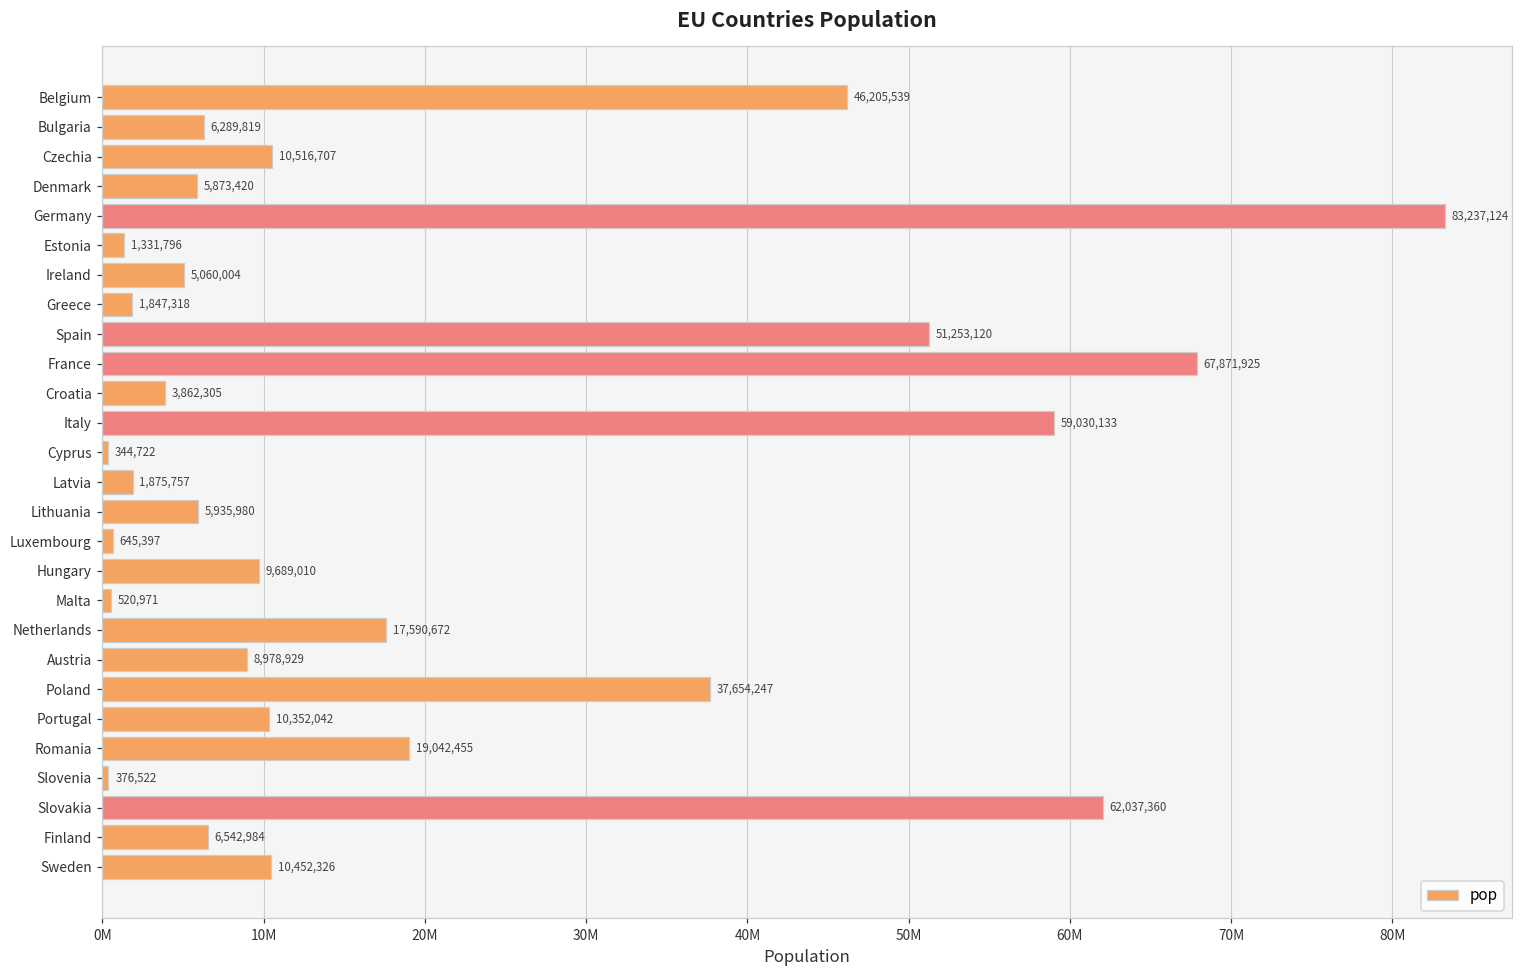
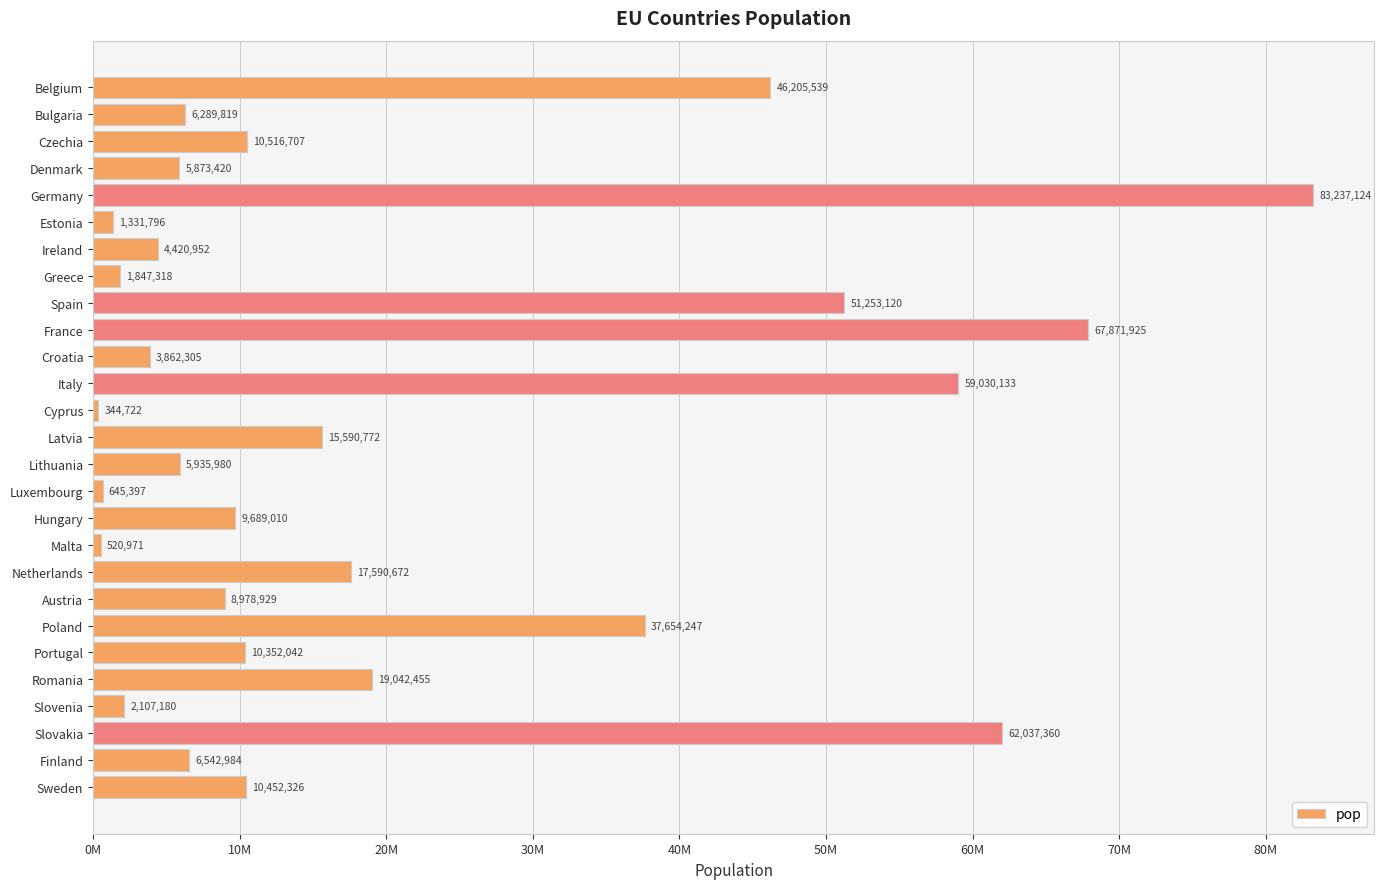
  {
    "Belgium": "46,205,539",
    "Bulgaria": "6,289,819",
    "Czechia": "10,516,707",
    "Denmark": "5,873,420",
    "Germany": "83,237,124",
    "Estonia": "1,331,796",
-   "Ireland": "5,060,004",
+   "Ireland": "4,420,952",
    "Greece": "1,847,318",
    "Spain": "51,253,120",
    "France": "67,871,925",
    "Croatia": "3,862,305",
    "Italy": "59,030,133",
    "Cyprus": "344,722",
-   "Latvia": "1,875,757",
+   "Latvia": "15,590,772",
    "Lithuania": "5,935,980",
    "Luxembourg": "645,397",
    "Hungary": "9,689,010",
    "Malta": "520,971",
    "Netherlands": "17,590,672",
    "Austria": "8,978,929",
    "Poland": "37,654,247",
    "Portugal": "10,352,042",
    "Romania": "19,042,455",
-   "Slovenia": "376,522",
+   "Slovenia": "2,107,180",
    "Slovakia": "62,037,360",
    "Finland": "6,542,984",
    "Sweden": "10,452,326"
  }
